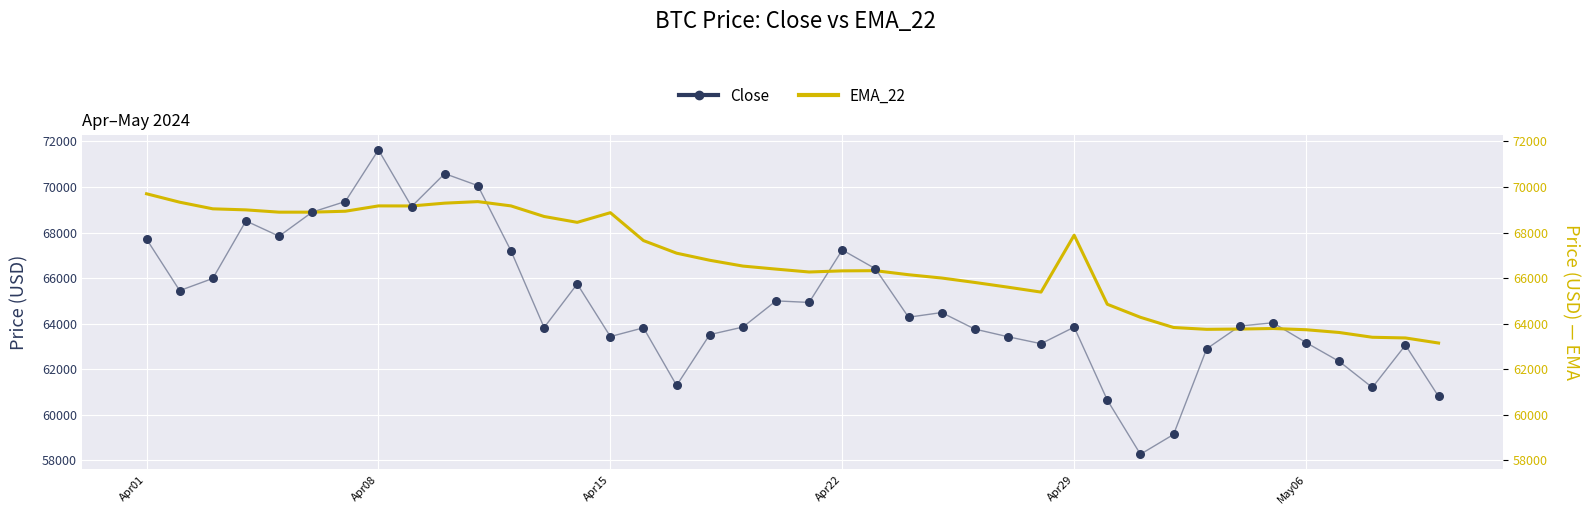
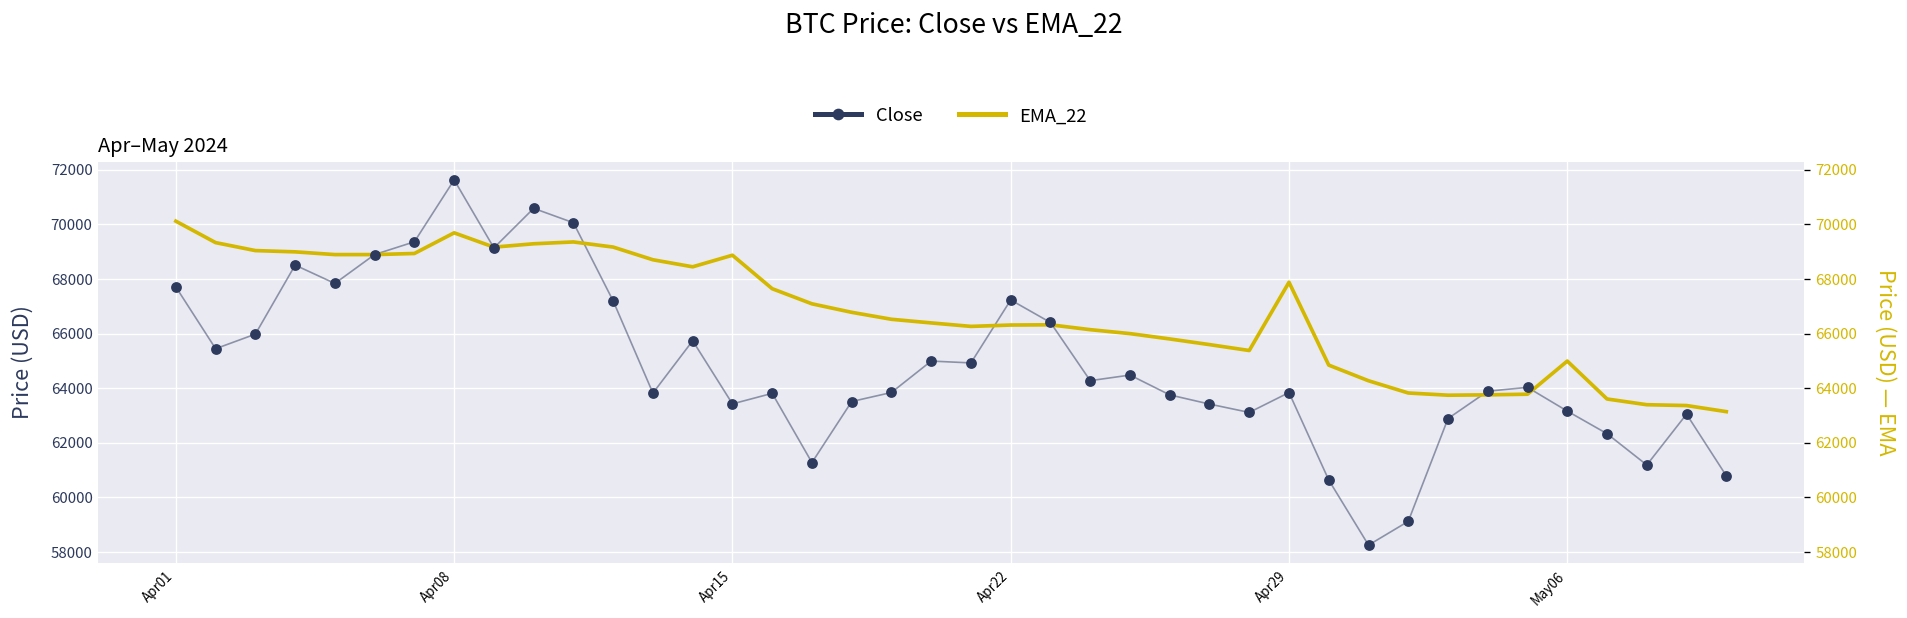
  {
    "EMA_22": {
-     "Apr01": 69700,
-     "Apr08": 69200,
+     "Apr01": 70100,
+     "Apr08": 69700,
      "Apr15": 68900,
      "Apr22": 66300,
      "Apr29": 67900,
-     "May06": 63700
+     "May06": 65000
    },
    "Close": {
      "Apr01": 67700,
      "Apr08": 71600,
      "Apr15": 63400,
      "Apr22": 67200,
      "Apr29": 63800,
      "May06": 63200
    }
  }
